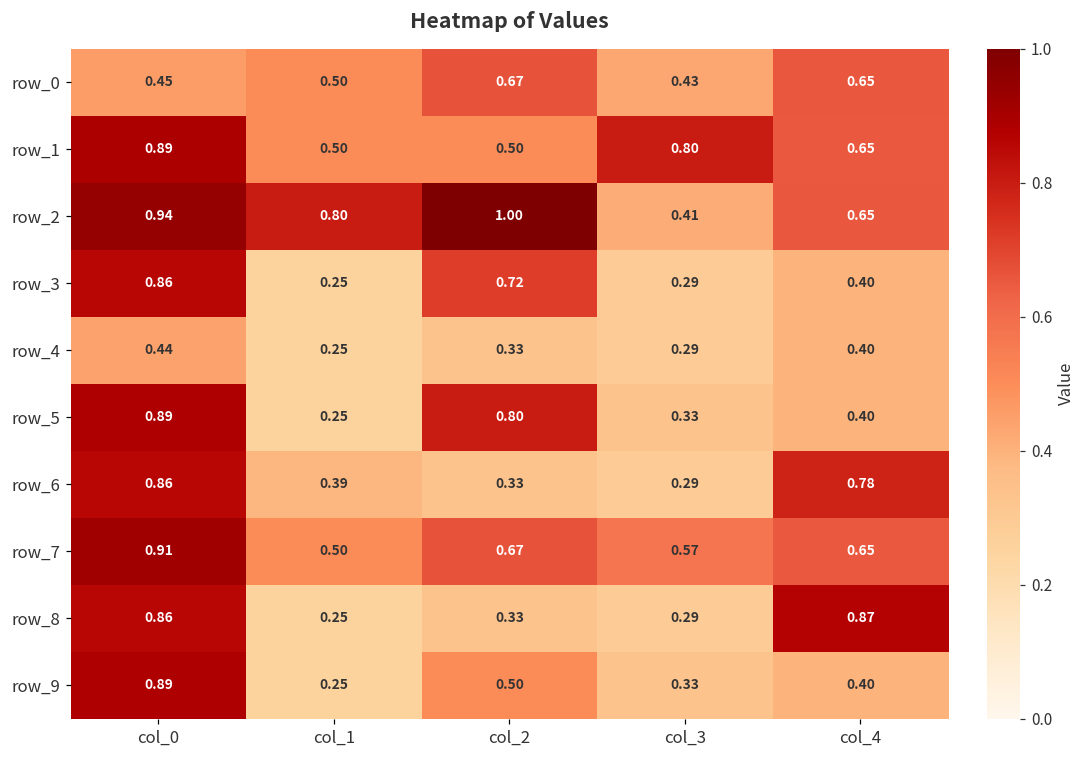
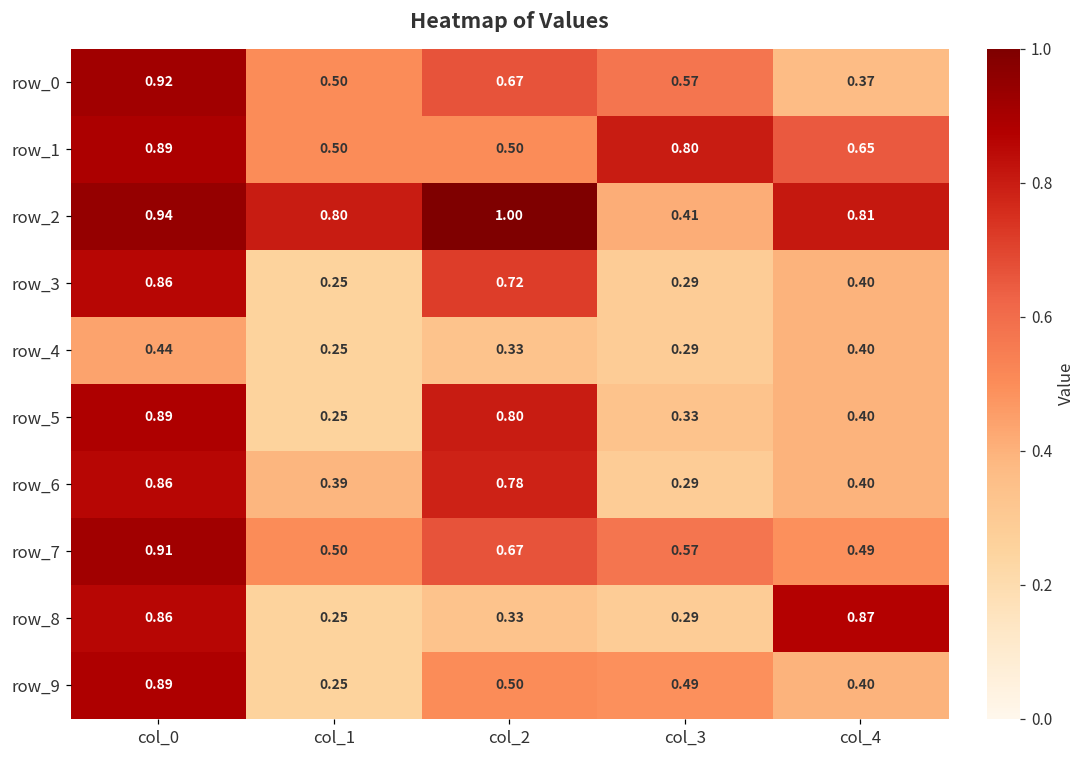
  {
    "row_0": {
-     "col_0": 0.45,
+     "col_0": 0.92,
      "col_1": 0.50,
      "col_2": 0.67,
-     "col_3": 0.43,
-     "col_4": 0.65
+     "col_3": 0.57,
+     "col_4": 0.37
    },
    "row_1": {
      "col_0": 0.89,
      "col_1": 0.50,
      "col_2": 0.50,
      "col_3": 0.80,
      "col_4": 0.65
    },
    "row_2": {
      "col_0": 0.94,
      "col_1": 0.80,
      "col_2": 1.00,
      "col_3": 0.41,
-     "col_4": 0.65
+     "col_4": 0.81
    },
    "row_3": {
      "col_0": 0.86,
      "col_1": 0.25,
      "col_2": 0.72,
      "col_3": 0.29,
      "col_4": 0.40
    },
    "row_4": {
      "col_0": 0.44,
      "col_1": 0.25,
      "col_2": 0.33,
      "col_3": 0.29,
      "col_4": 0.40
    },
    "row_5": {
      "col_0": 0.89,
      "col_1": 0.25,
      "col_2": 0.80,
      "col_3": 0.33,
      "col_4": 0.40
    },
    "row_6": {
      "col_0": 0.86,
      "col_1": 0.39,
-     "col_2": 0.33,
+     "col_2": 0.78,
      "col_3": 0.29,
-     "col_4": 0.78
+     "col_4": 0.40
    },
    "row_7": {
      "col_0": 0.91,
      "col_1": 0.50,
      "col_2": 0.67,
      "col_3": 0.57,
-     "col_4": 0.65
+     "col_4": 0.49
    },
    "row_8": {
      "col_0": 0.86,
      "col_1": 0.25,
      "col_2": 0.33,
      "col_3": 0.29,
      "col_4": 0.87
    },
    "row_9": {
      "col_0": 0.89,
      "col_1": 0.25,
      "col_2": 0.50,
-     "col_3": 0.33,
+     "col_3": 0.49,
      "col_4": 0.40
    }
  }
